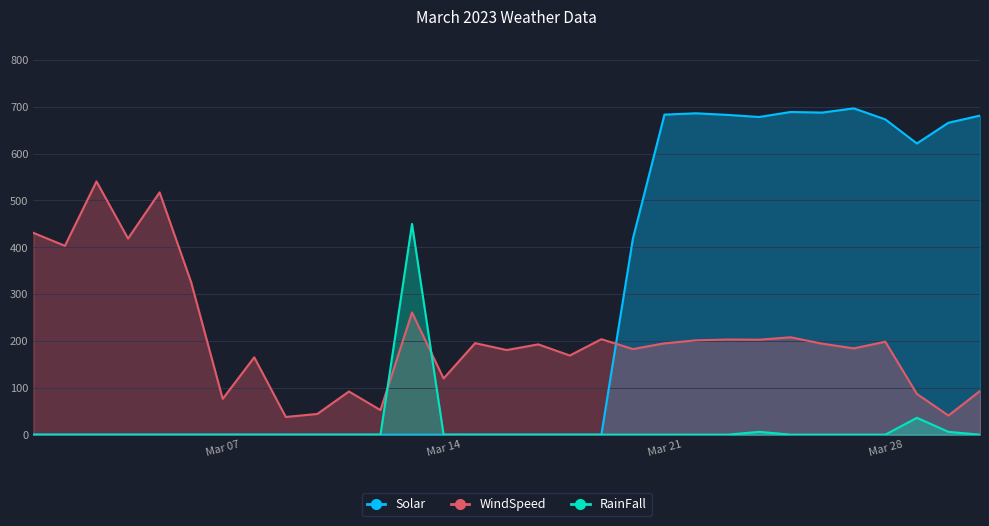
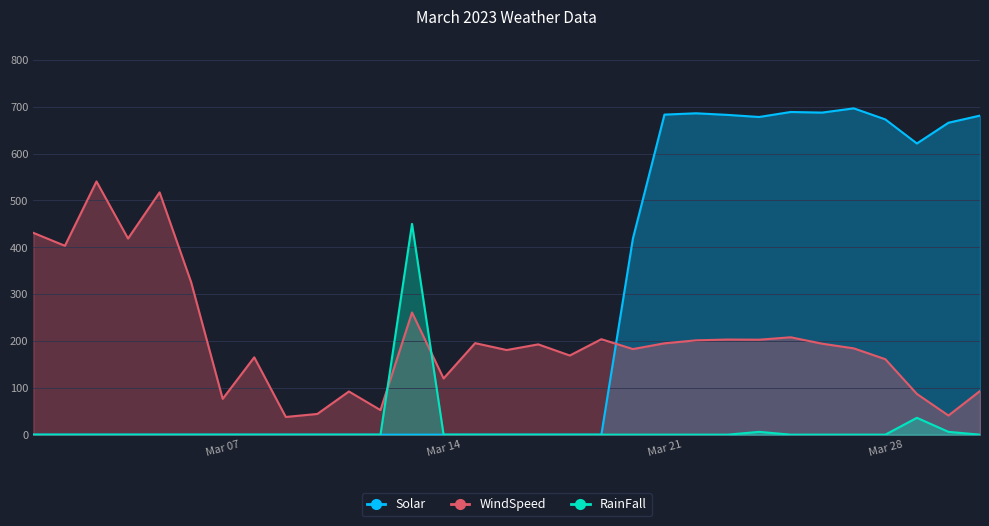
  {
    "WindSpeed": {
      "Mar 07": 80,
      "Mar 14": 120,
      "Mar 21": 200,
-     "Mar 28": 200
+     "Mar 28": 160
    }
  }
